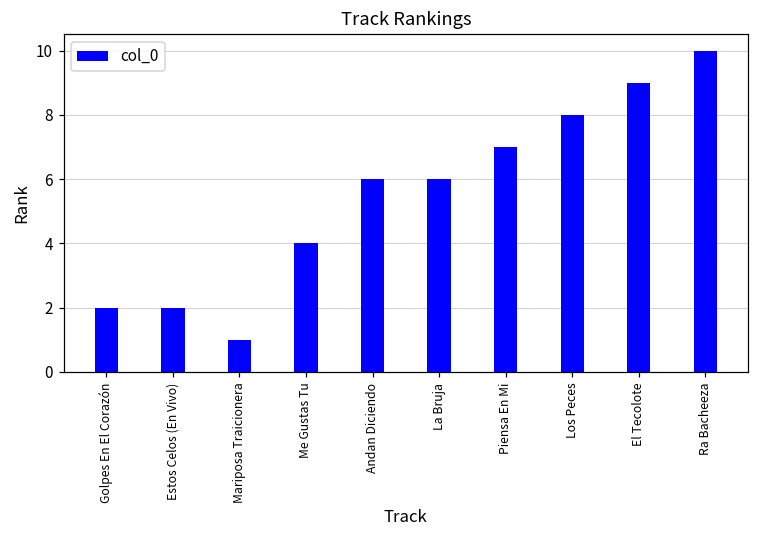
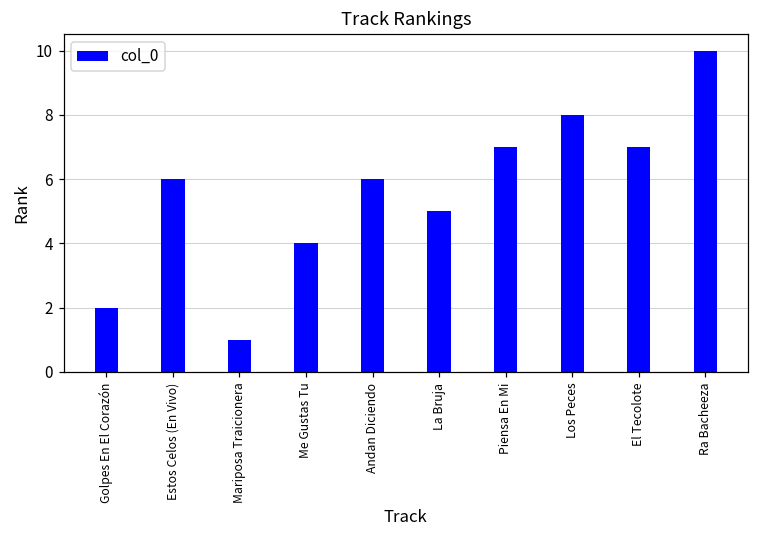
  {
    "Golpes En El Corazón": 2,
-   "Estos Celos (En Vivo)": 2,
+   "Estos Celos (En Vivo)": 6,
    "Mariposa Traicionera": 1,
    "Me Gustas Tu": 4,
    "Andan Diciendo": 6,
-   "La Bruja": 6,
+   "La Bruja": 5,
    "Piensa En Mi": 7,
    "Los Peces": 8,
-   "El Tecolote": 9,
+   "El Tecolote": 7,
    "Ra Bacheeza": 10
  }
